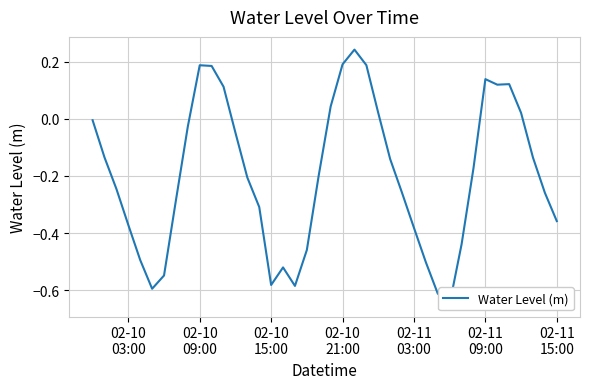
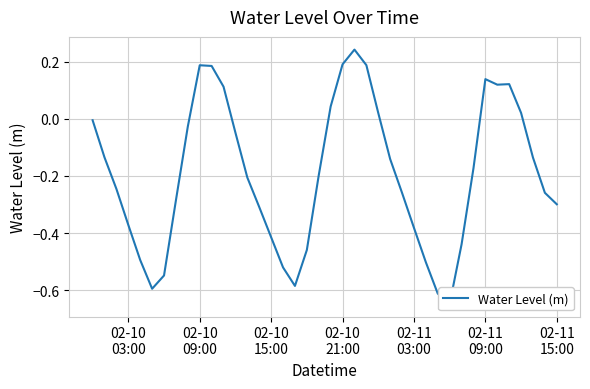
  {
    "02-10 03:00": -0.37,
    "02-10 09:00": 0.19,
-   "02-10 15:00": -0.58,
+   "02-10 15:00": -0.41,
    "02-10 21:00": 0.19,
    "02-11 03:00": -0.38,
    "02-11 09:00": 0.14,
-   "02-11 15:00": -0.36
+   "02-11 15:00": -0.30
  }
